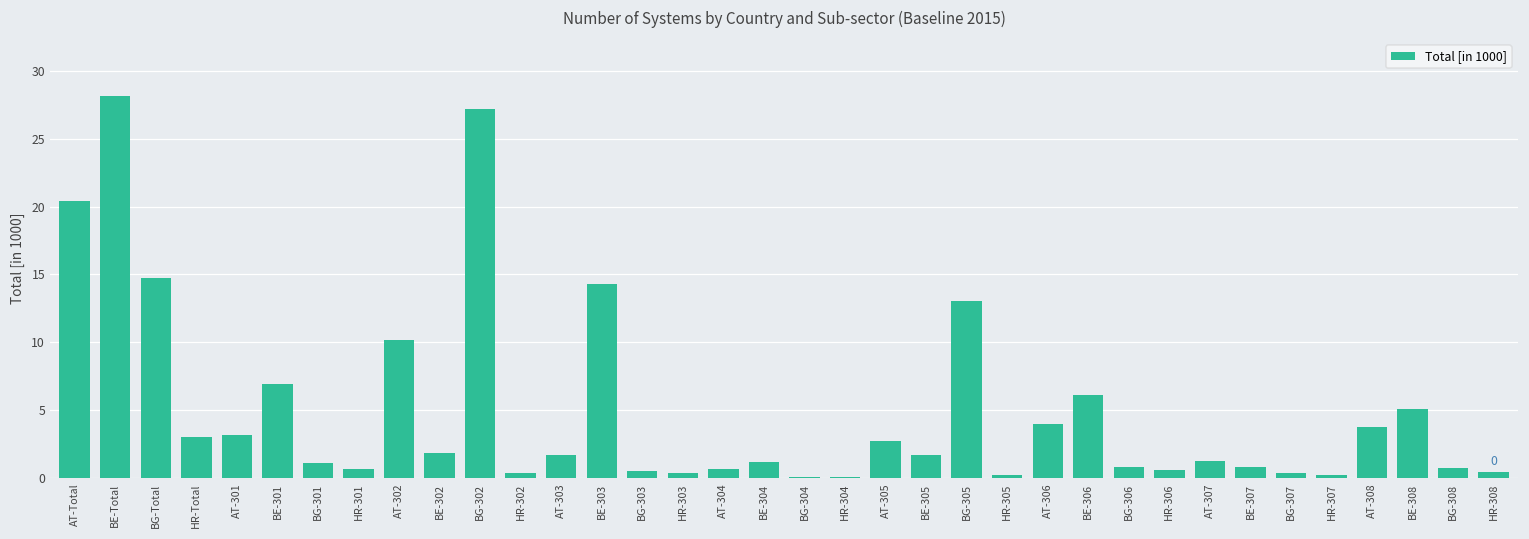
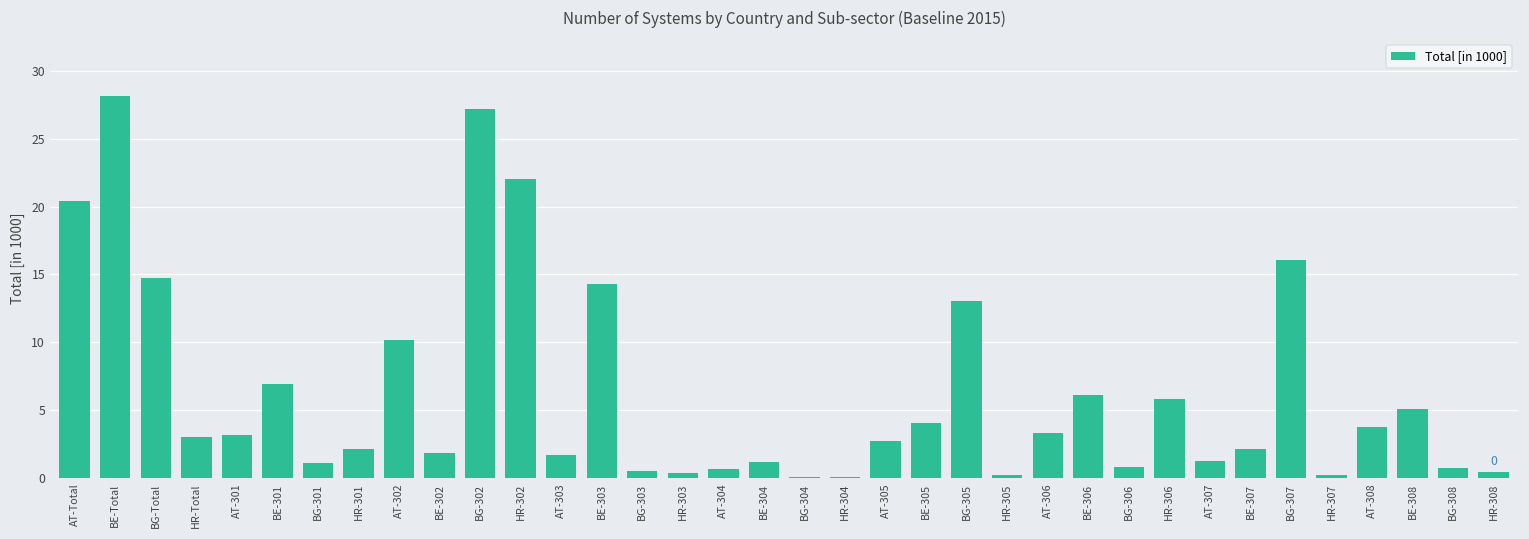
  {
    "AT-Total": 20.4,
    "BE-Total": 28.1,
    "BG-Total": 14.7,
    "HR-Total": 3.0,
    "AT-301": 3.2,
    "BE-301": 6.9,
    "BG-301": 1.1,
-   "HR-301": 0.7,
+   "HR-301": 2.2,
    "AT-302": 10.2,
    "BE-302": 1.9,
    "BG-302": 27.1,
-   "HR-302": 0.4,
+   "HR-302": 22.0,
    "AT-303": 1.7,
    "BE-303": 14.3,
    "BG-303": 0.5,
    "HR-303": 0.4,
    "AT-304": 0.7,
    "BE-304": 1.2,
    "AT-305": 2.8,
-   "BE-305": 1.7,
+   "BE-305": 4.1,
    "BG-305": 13.1,
    "HR-305": 0.2,
-   "AT-306": 4.0,
+   "AT-306": 3.3,
    "BE-306": 6.1,
    "BG-306": 0.8,
-   "HR-306": 0.6,
+   "HR-306": 5.8,
    "AT-307": 1.3,
-   "BE-307": 0.8,
-   "BG-307": 0.4,
+   "BE-307": 2.1,
+   "BG-307": 16.0,
    "HR-307": 0.2,
    "AT-308": 3.7,
    "BE-308": 5.1,
    "BG-308": 0.7
  }
